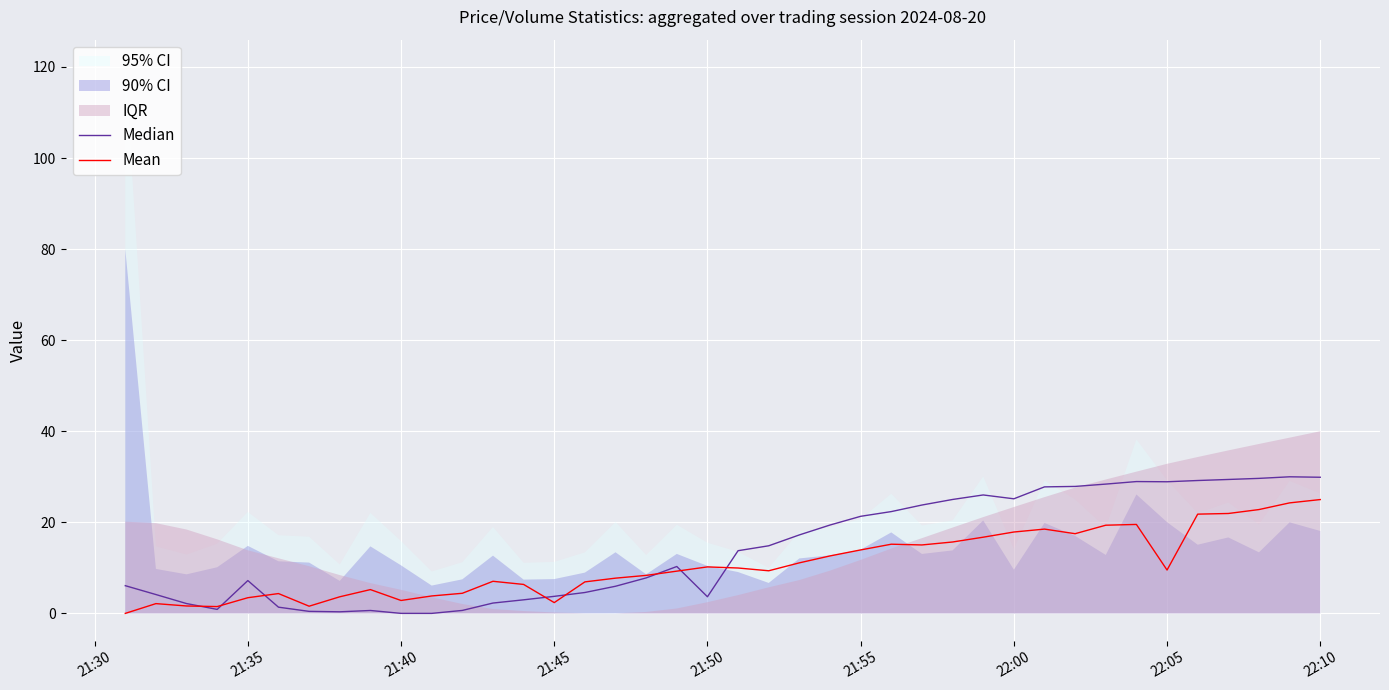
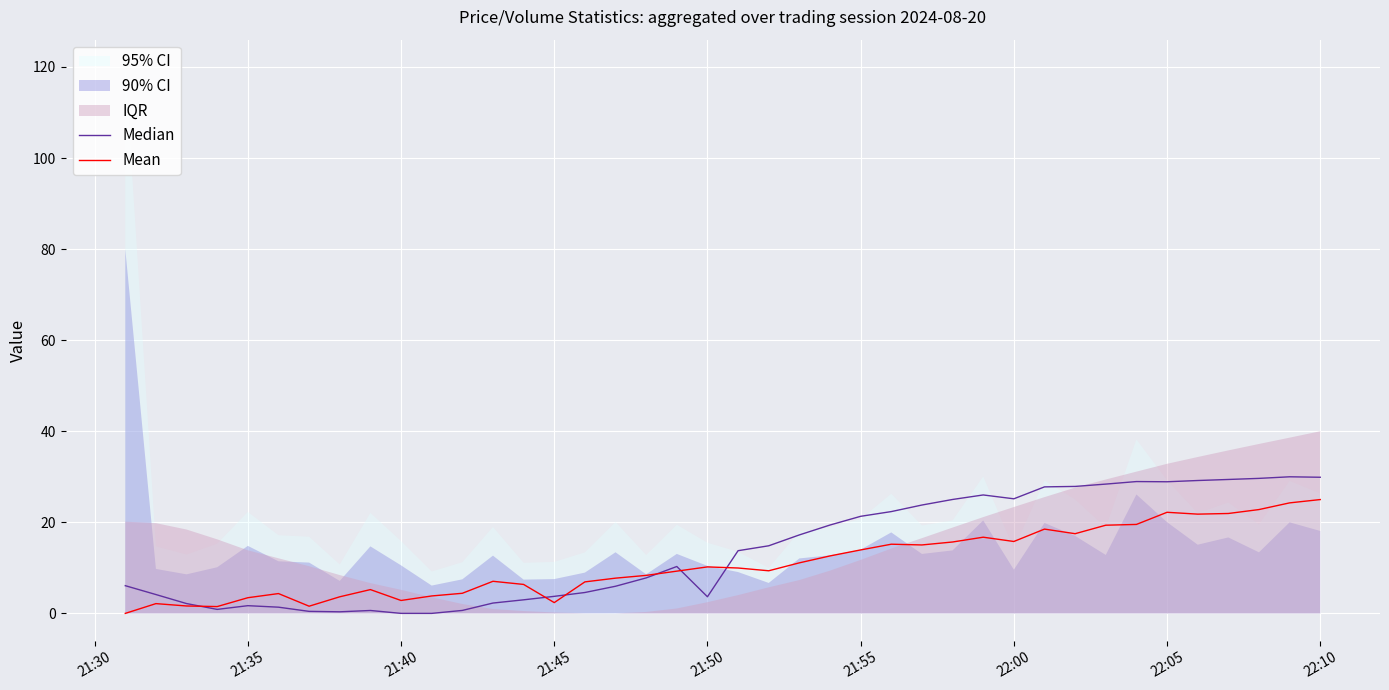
  {
    "Median": {
-     "21:35": 7,
+     "21:35": 2,
      "21:40": 0,
      "21:45": 4,
      "21:50": 4,
      "21:55": 21,
      "22:00": 25,
      "22:10": 30
    },
    "95% CI": {
      "21:35": 22,
      "21:40": 16,
      "21:45": 11,
      "21:50": 16,
      "21:55": 21,
      "22:00": 14,
      "22:10": 26
    },
    "Mean": {
      "21:35": 3,
      "21:40": 3,
      "21:45": 2,
-     "22:00": 18,
-     "22:05": 10,
+     "22:00": 16,
+     "22:05": 22,
      "22:10": 25
    }
  }
